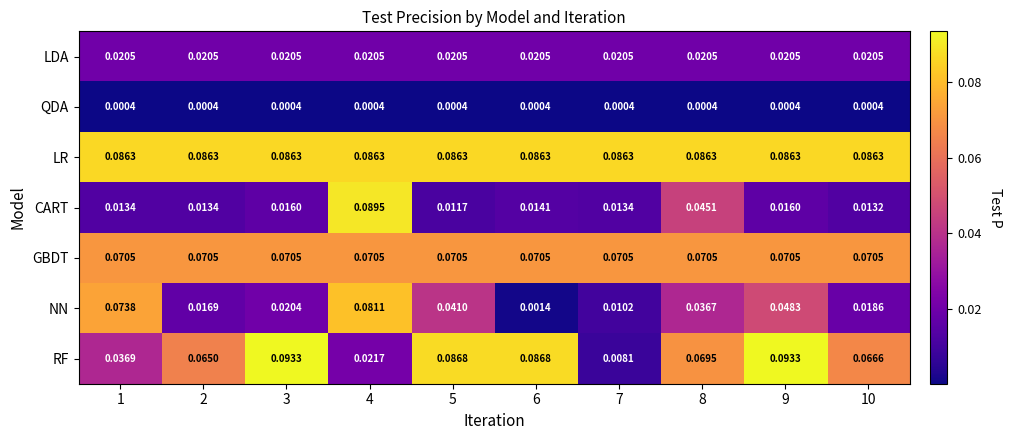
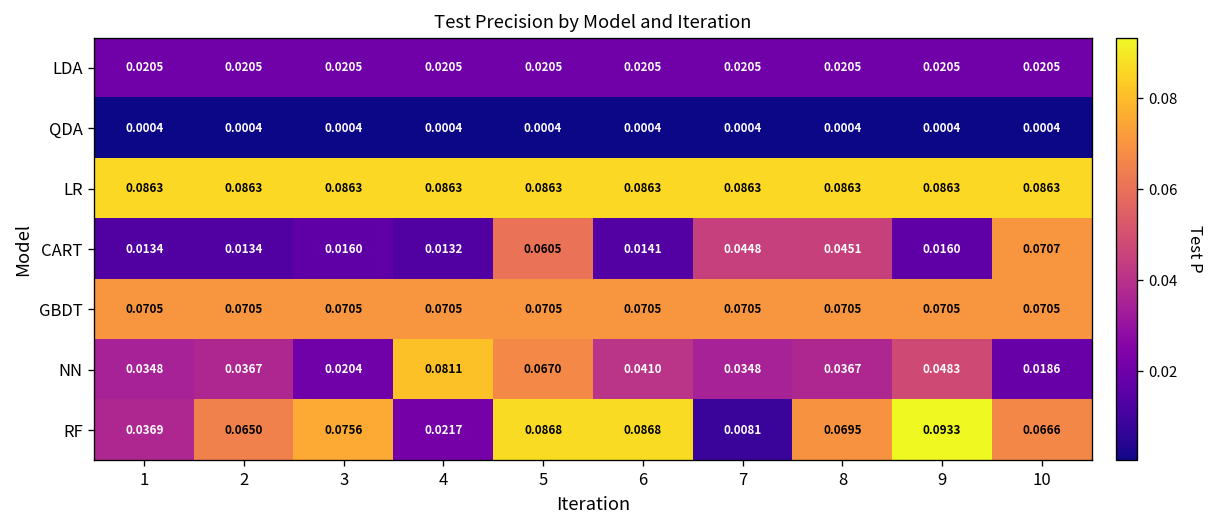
  {
    "LDA": {
      "1": 0.0205,
      "2": 0.0205,
      "3": 0.0205,
      "4": 0.0205,
      "5": 0.0205,
      "6": 0.0205,
      "7": 0.0205,
      "8": 0.0205,
      "9": 0.0205,
      "10": 0.0205
    },
    "QDA": {
      "1": 0.0004,
      "2": 0.0004,
      "3": 0.0004,
      "4": 0.0004,
      "5": 0.0004,
      "6": 0.0004,
      "7": 0.0004,
      "8": 0.0004,
      "9": 0.0004,
      "10": 0.0004
    },
    "LR": {
      "1": 0.0863,
      "2": 0.0863,
      "3": 0.0863,
      "4": 0.0863,
      "5": 0.0863,
      "6": 0.0863,
      "7": 0.0863,
      "8": 0.0863,
      "9": 0.0863,
      "10": 0.0863
    },
    "CART": {
      "1": 0.0134,
      "2": 0.0134,
      "3": 0.0160,
-     "4": 0.0895,
-     "5": 0.0117,
+     "4": 0.0132,
+     "5": 0.0605,
      "6": 0.0141,
-     "7": 0.0134,
+     "7": 0.0448,
      "8": 0.0451,
      "9": 0.0160,
-     "10": 0.0132
+     "10": 0.0707
    },
    "GBDT": {
      "1": 0.0705,
      "2": 0.0705,
      "3": 0.0705,
      "4": 0.0705,
      "5": 0.0705,
      "6": 0.0705,
      "7": 0.0705,
      "8": 0.0705,
      "9": 0.0705,
      "10": 0.0705
    },
    "NN": {
-     "1": 0.0738,
-     "2": 0.0169,
+     "1": 0.0348,
+     "2": 0.0367,
      "3": 0.0204,
      "4": 0.0811,
-     "5": 0.0410,
-     "6": 0.0014,
-     "7": 0.0102,
+     "5": 0.0670,
+     "6": 0.0410,
+     "7": 0.0348,
      "8": 0.0367,
      "9": 0.0483,
      "10": 0.0186
    },
    "RF": {
      "1": 0.0369,
      "2": 0.0650,
-     "3": 0.0933,
+     "3": 0.0756,
      "4": 0.0217,
      "5": 0.0868,
      "6": 0.0868,
      "7": 0.0081,
      "8": 0.0695,
      "9": 0.0933,
      "10": 0.0666
    }
  }
